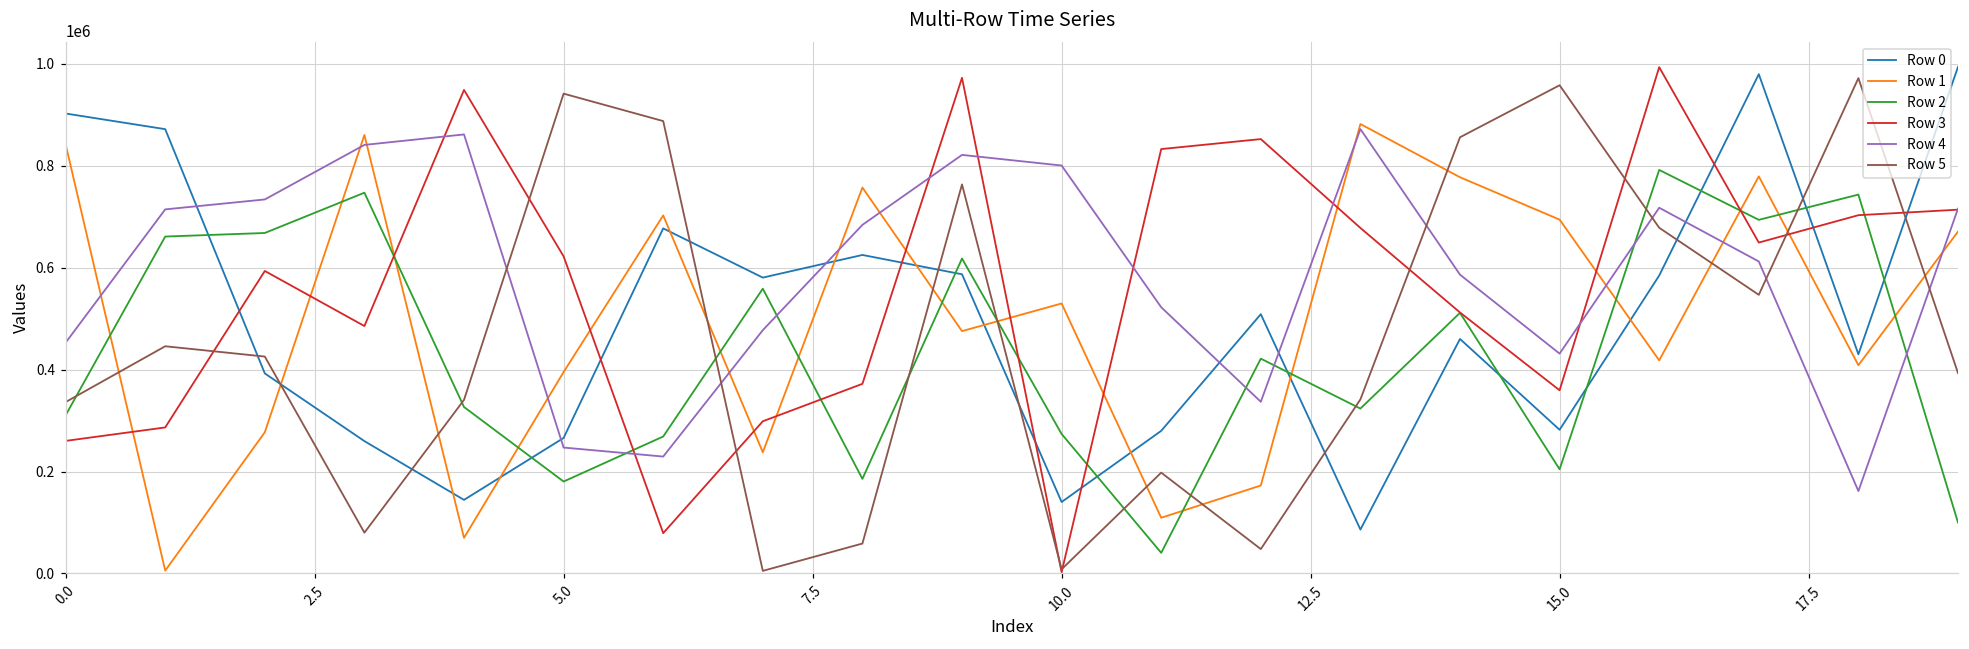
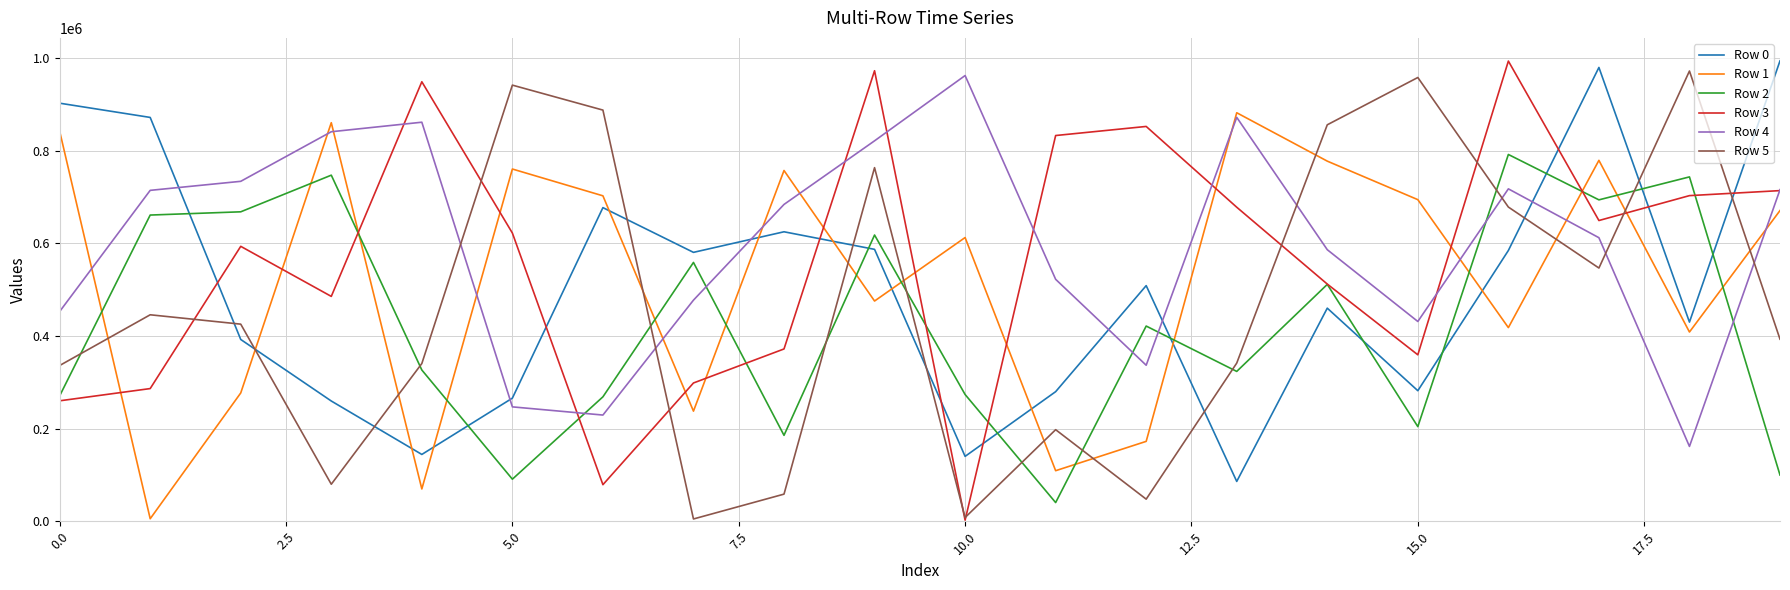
  {
    "Row 0": {
      "0.0": 900000,
      "5.0": 270000,
      "10.0": 140000,
      "15.0": 280000
    },
    "Row 1": {
      "0.0": 840000,
-     "5.0": 400000,
-     "10.0": 530000,
+     "5.0": 760000,
+     "10.0": 610000,
      "15.0": 690000
    },
    "Row 2": {
-     "0.0": 310000,
-     "5.0": 180000,
+     "0.0": 270000,
+     "5.0": 90000,
      "10.0": 270000,
      "15.0": 200000
    },
    "Row 3": {
      "0.0": 260000,
      "5.0": 620000,
      "10.0": 0,
      "15.0": 360000
    },
    "Row 4": {
      "0.0": 450000,
      "5.0": 250000,
-     "10.0": 800000,
+     "10.0": 960000,
      "15.0": 430000
    },
    "Row 5": {
      "0.0": 340000,
      "5.0": 940000,
      "10.0": 10000,
      "15.0": 960000
    }
  }
